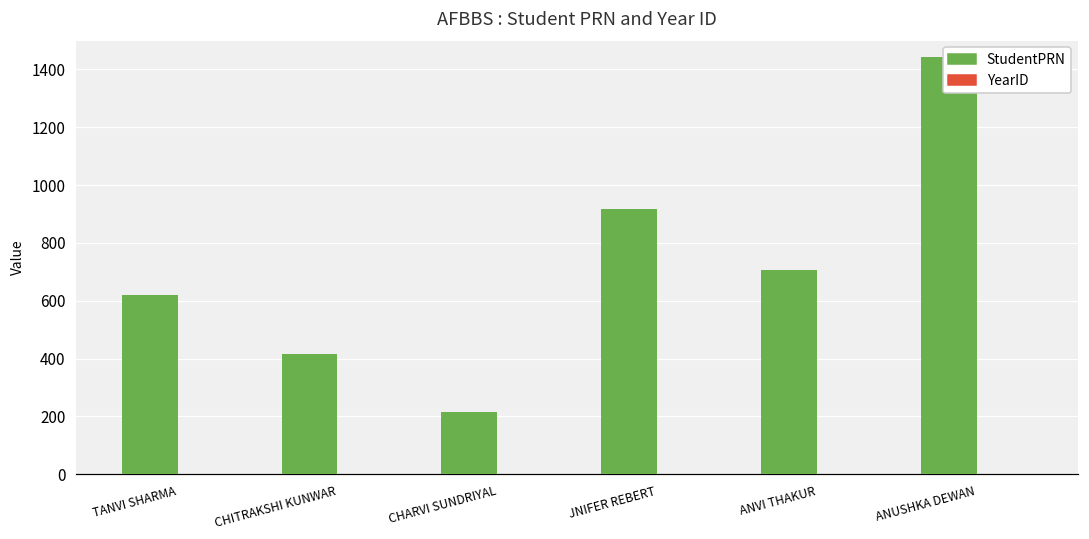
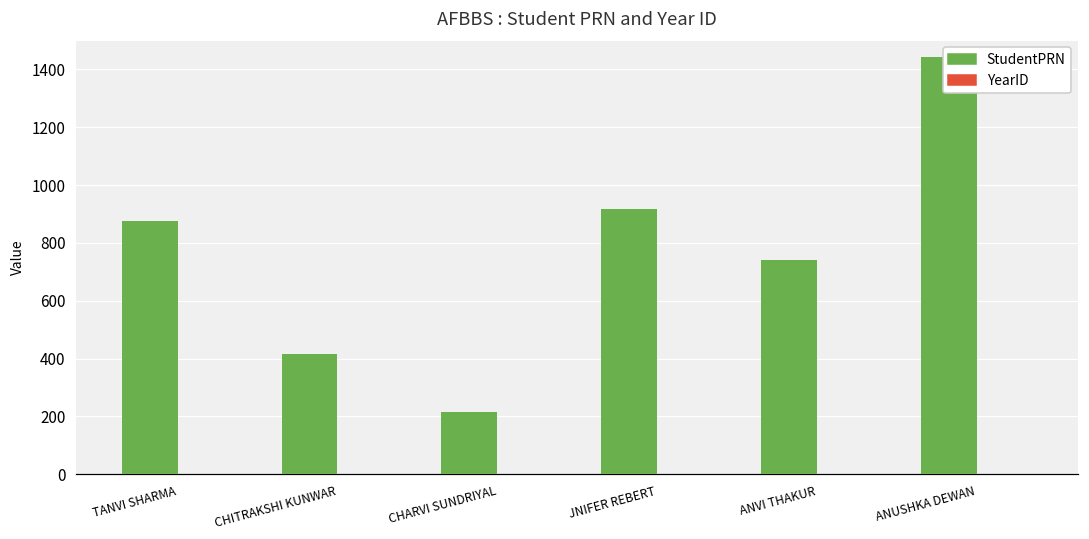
  {
    "StudentPRN": {
-     "TANVI SHARMA": 620,
+     "TANVI SHARMA": 880,
      "CHITRAKSHI KUNWAR": 420,
      "CHARVI SUNDRIYAL": 220,
      "JNIFER REBERT": 920,
-     "ANVI THAKUR": 710
+     "ANVI THAKUR": 740
    }
  }
